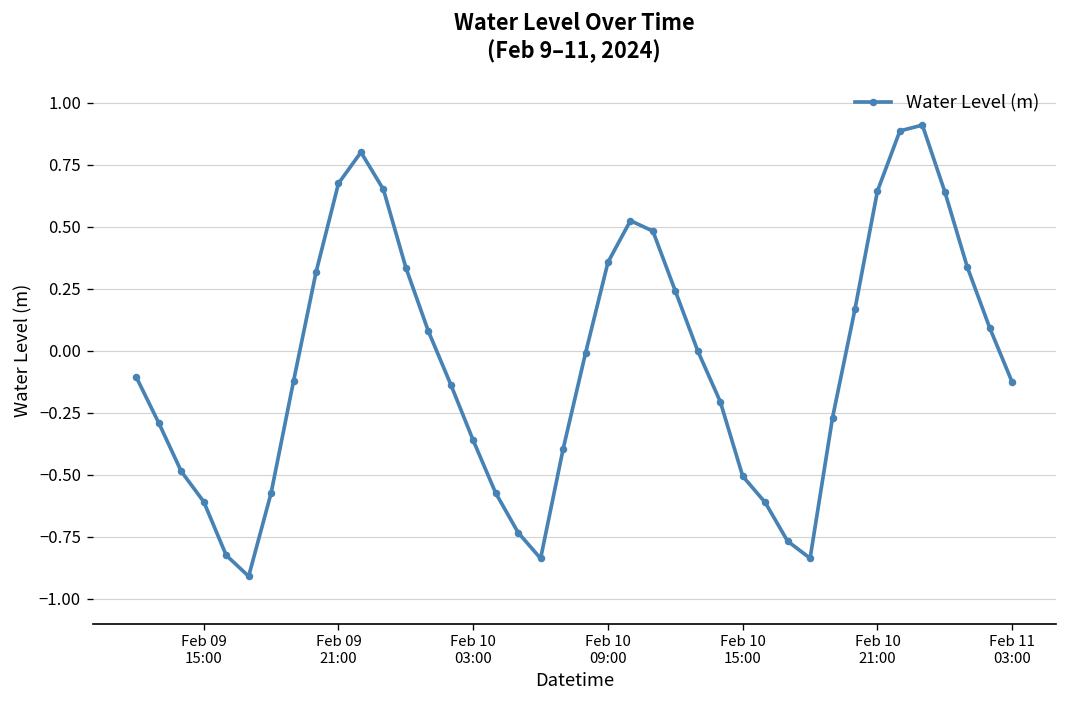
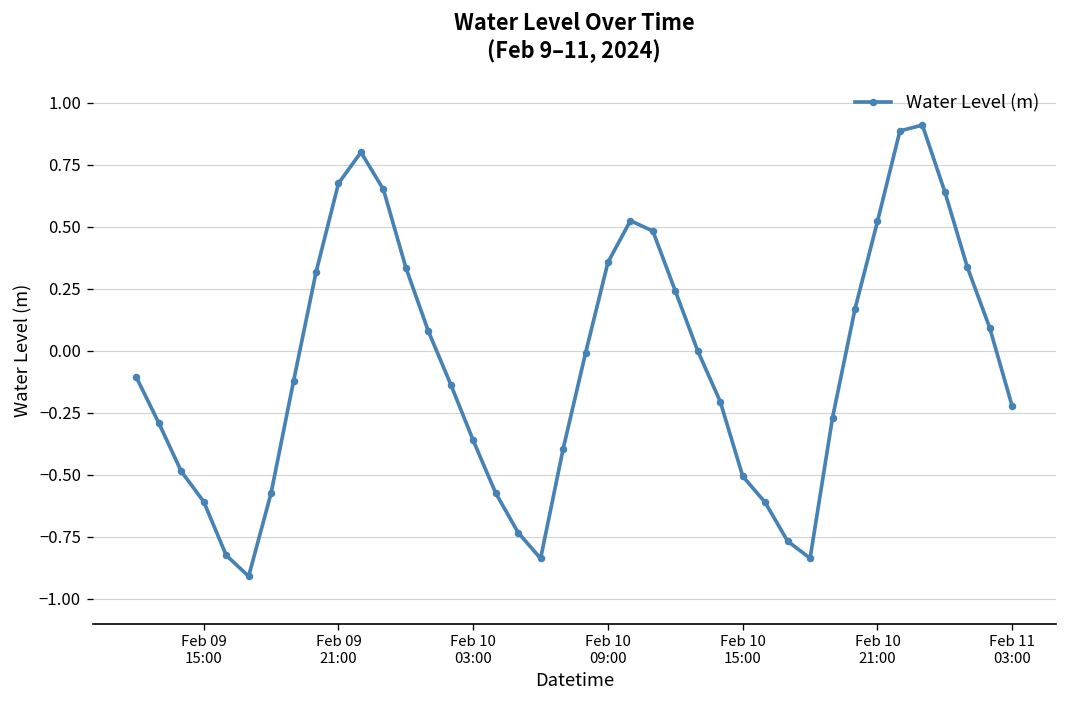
  {
    "Feb 09 15:00": -0.61,
    "Feb 09 21:00": 0.67,
    "Feb 10 03:00": -0.36,
    "Feb 10 09:00": 0.36,
    "Feb 10 15:00": -0.51,
-   "Feb 10 21:00": 0.64,
-   "Feb 11 03:00": -0.13
+   "Feb 10 21:00": 0.52,
+   "Feb 11 03:00": -0.22
  }
